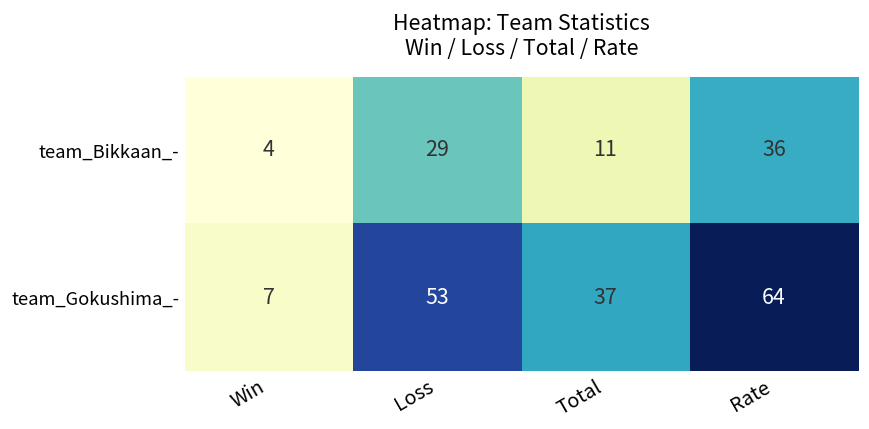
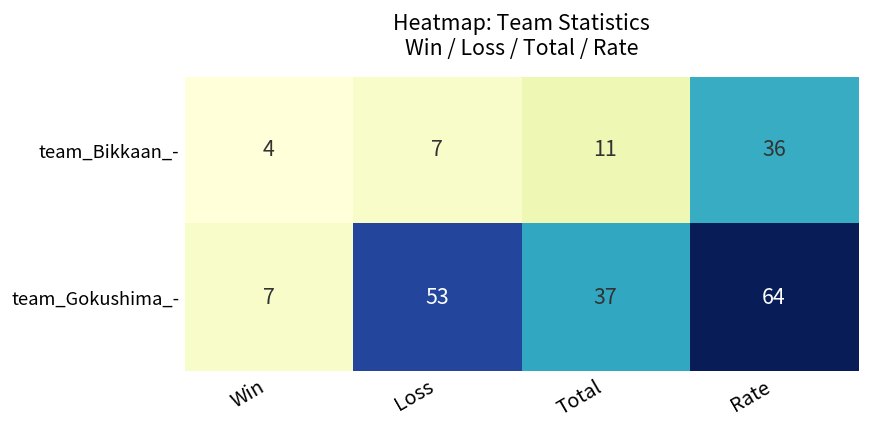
  {
    "team_Bikkaan_-": {
      "Win": 4,
-     "Loss": 29,
+     "Loss": 7,
      "Total": 11,
      "Rate": 36
    },
    "team_Gokushima_-": {
      "Win": 7,
      "Loss": 53,
      "Total": 37,
      "Rate": 64
    }
  }
